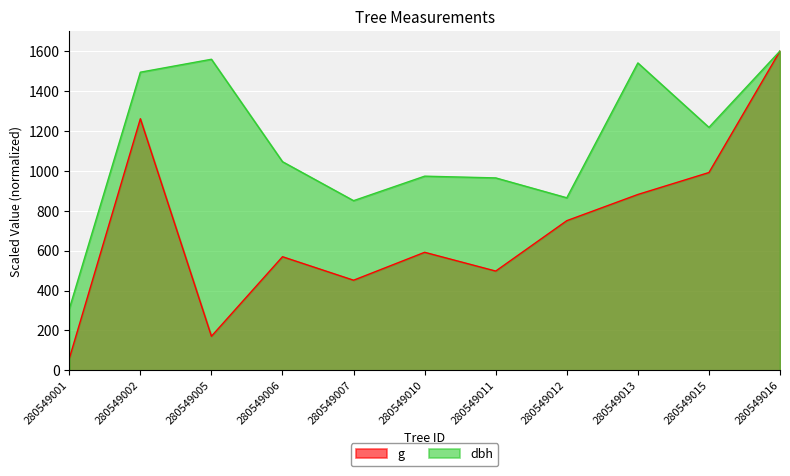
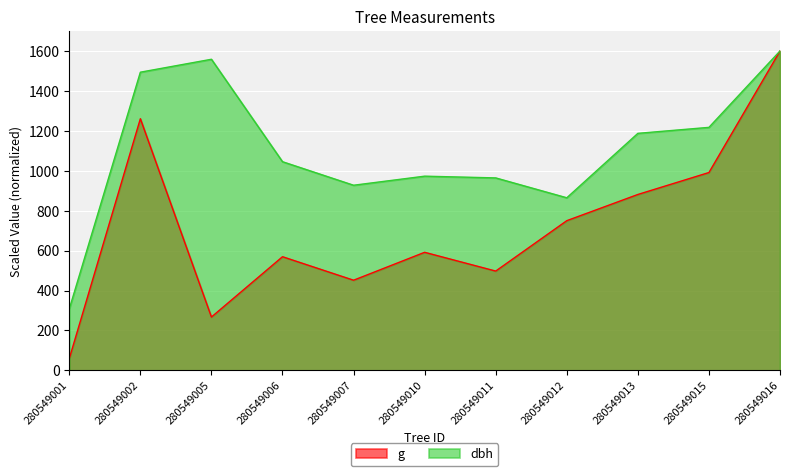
  {
    "g": {
      "280549001": 60,
      "280549002": 1260,
-     "280549005": 170,
+     "280549005": 270,
      "280549006": 570,
      "280549007": 450,
      "280549010": 590,
      "280549011": 500,
      "280549012": 750,
      "280549013": 880,
      "280549015": 990
    },
    "dbh": {
      "280549001": 310,
      "280549002": 1490,
      "280549005": 1560,
      "280549006": 1050,
-     "280549007": 850,
+     "280549007": 930,
      "280549010": 970,
      "280549011": 960,
      "280549012": 860,
-     "280549013": 1540,
+     "280549013": 1190,
      "280549015": 1220
    }
  }
